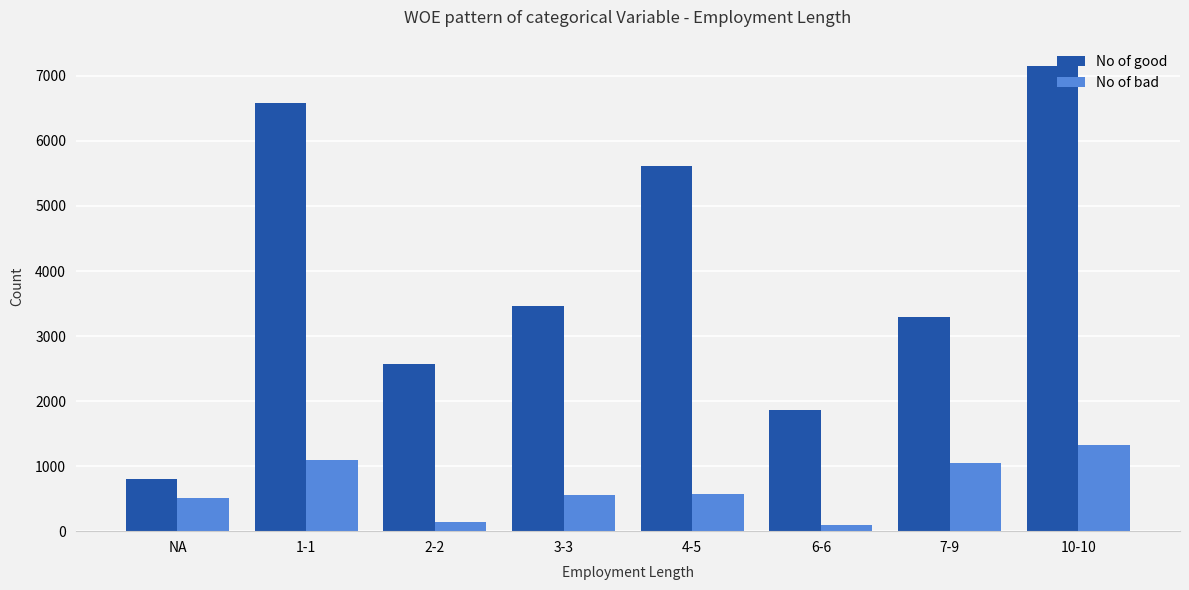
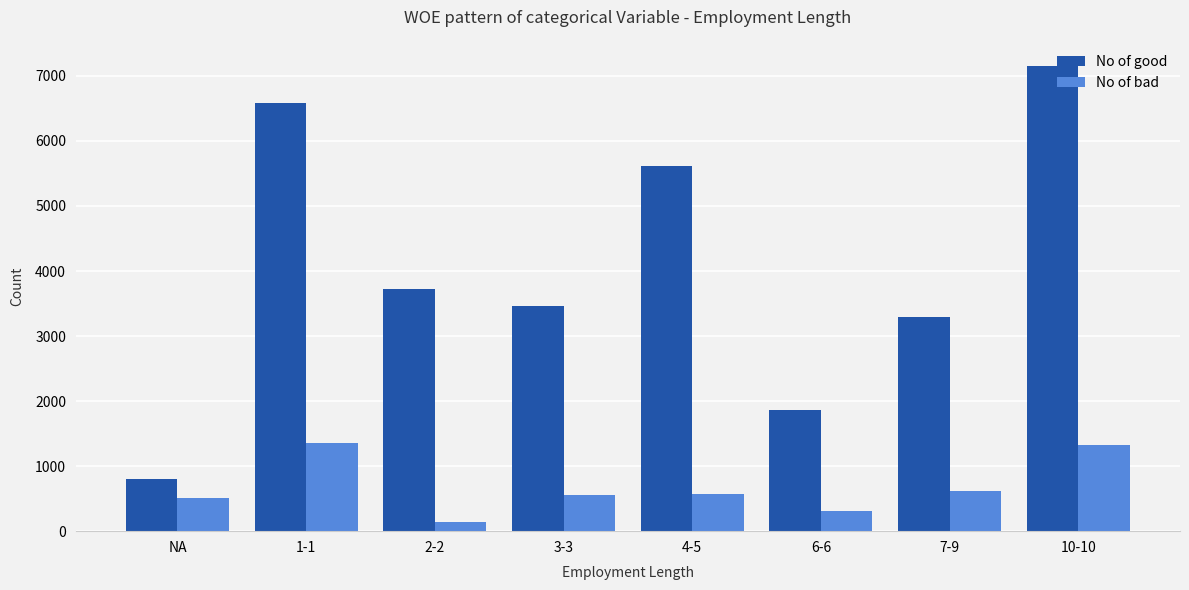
  {
    "No of good": {
      "NA": 800,
      "1-1": 6600,
-     "2-2": 2600,
+     "2-2": 3700,
      "3-3": 3500,
      "4-5": 5600,
      "6-6": 1900,
      "7-9": 3300,
      "10-10": 7200
    },
    "No of bad": {
      "NA": 500,
-     "1-1": 1100,
+     "1-1": 1400,
      "2-2": 100,
      "3-3": 600,
      "4-5": 600,
-     "6-6": 100,
-     "7-9": 1000,
+     "6-6": 300,
+     "7-9": 600,
      "10-10": 1300
    }
  }
